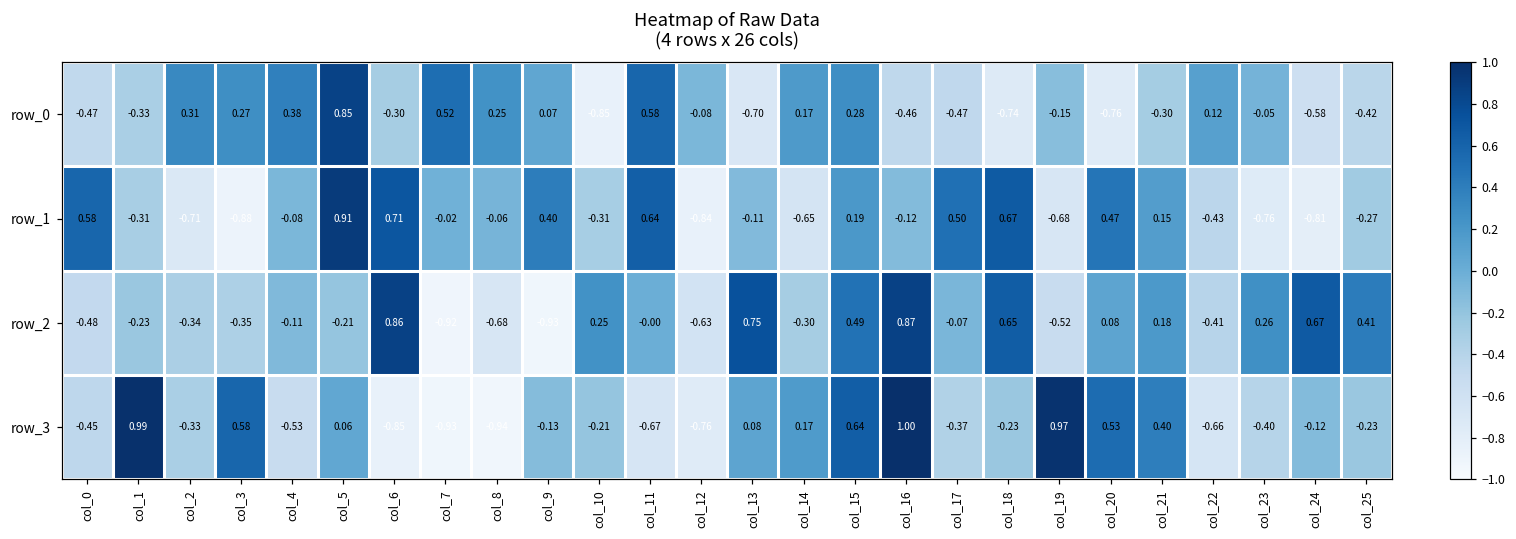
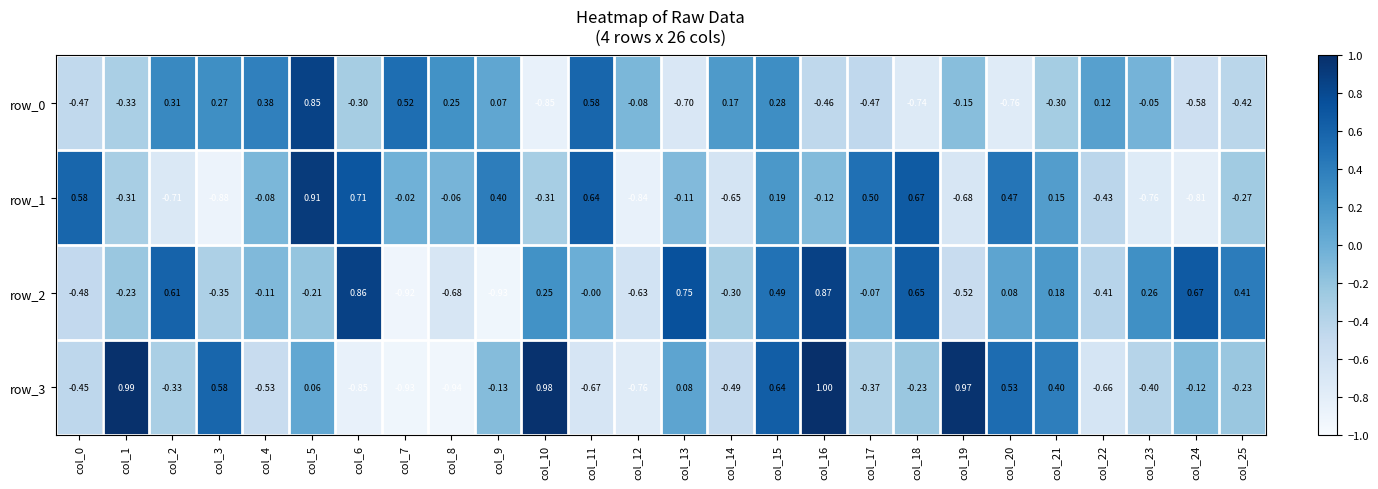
  {
    "row_0": {
      "col_0": -0.47,
      "col_1": -0.33,
      "col_2": 0.31,
      "col_3": 0.27,
      "col_4": 0.38,
      "col_5": 0.85,
      "col_6": -0.30,
      "col_7": 0.52,
      "col_8": 0.25,
      "col_9": 0.07,
      "col_11": 0.58,
      "col_12": -0.08,
      "col_13": -0.70,
      "col_14": 0.17,
      "col_15": 0.28,
      "col_16": -0.46,
      "col_17": -0.47,
      "col_19": -0.15,
      "col_21": -0.30,
      "col_22": 0.12,
      "col_23": -0.05,
      "col_24": -0.58,
      "col_25": -0.42
    },
    "row_1": {
      "col_0": 0.58,
      "col_1": -0.31,
      "col_4": -0.08,
      "col_5": 0.91,
      "col_6": 0.71,
      "col_7": -0.02,
      "col_8": -0.06,
      "col_9": 0.40,
      "col_10": -0.31,
      "col_11": 0.64,
      "col_13": -0.11,
      "col_14": -0.65,
      "col_15": 0.19,
      "col_16": -0.12,
      "col_17": 0.50,
      "col_18": 0.67,
      "col_19": -0.68,
      "col_20": 0.47,
      "col_21": 0.15,
      "col_22": -0.43,
      "col_25": -0.27
    },
    "row_2": {
      "col_0": -0.48,
      "col_1": -0.23,
-     "col_2": -0.34,
+     "col_2": 0.61,
      "col_3": -0.35,
      "col_4": -0.11,
      "col_5": -0.21,
      "col_6": 0.86,
      "col_8": -0.68,
      "col_10": 0.25,
      "col_11": -0.00,
      "col_12": -0.63,
      "col_13": 0.75,
      "col_14": -0.30,
      "col_15": 0.49,
      "col_16": 0.87,
      "col_17": -0.07,
      "col_18": 0.65,
      "col_19": -0.52,
      "col_20": 0.08,
      "col_21": 0.18,
      "col_22": -0.41,
      "col_23": 0.26,
      "col_24": 0.67,
      "col_25": 0.41
    },
    "row_3": {
      "col_0": -0.45,
      "col_1": 0.99,
      "col_2": -0.33,
      "col_3": 0.58,
      "col_4": -0.53,
      "col_5": 0.06,
      "col_9": -0.13,
-     "col_10": -0.21,
+     "col_10": 0.98,
      "col_11": -0.67,
      "col_13": 0.08,
-     "col_14": 0.17,
+     "col_14": -0.49,
      "col_15": 0.64,
      "col_16": 1.00,
      "col_17": -0.37,
      "col_18": -0.23,
      "col_19": 0.97,
      "col_20": 0.53,
      "col_21": 0.40,
      "col_22": -0.66,
      "col_23": -0.40,
      "col_24": -0.12,
      "col_25": -0.23
    }
  }
